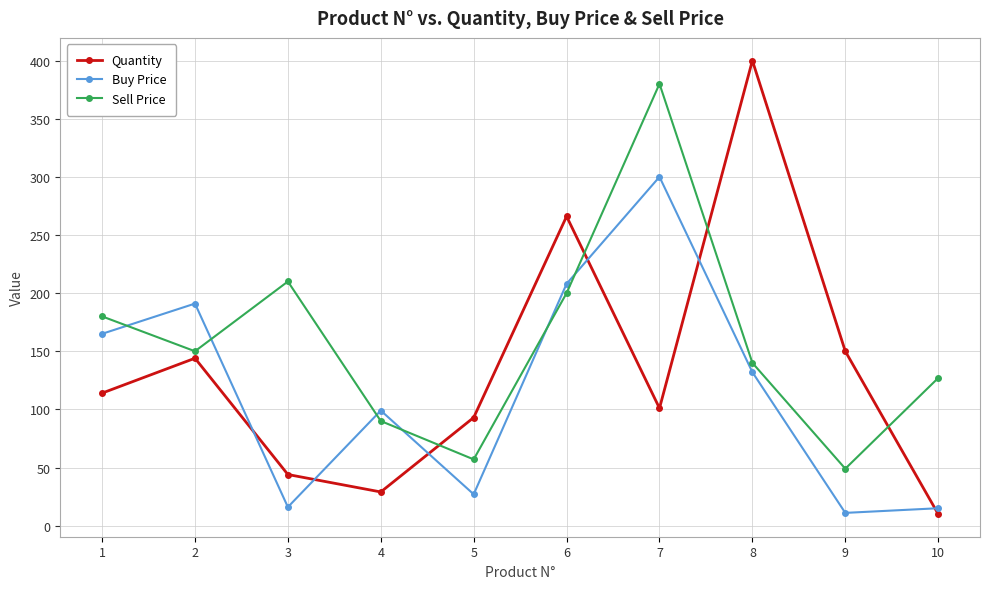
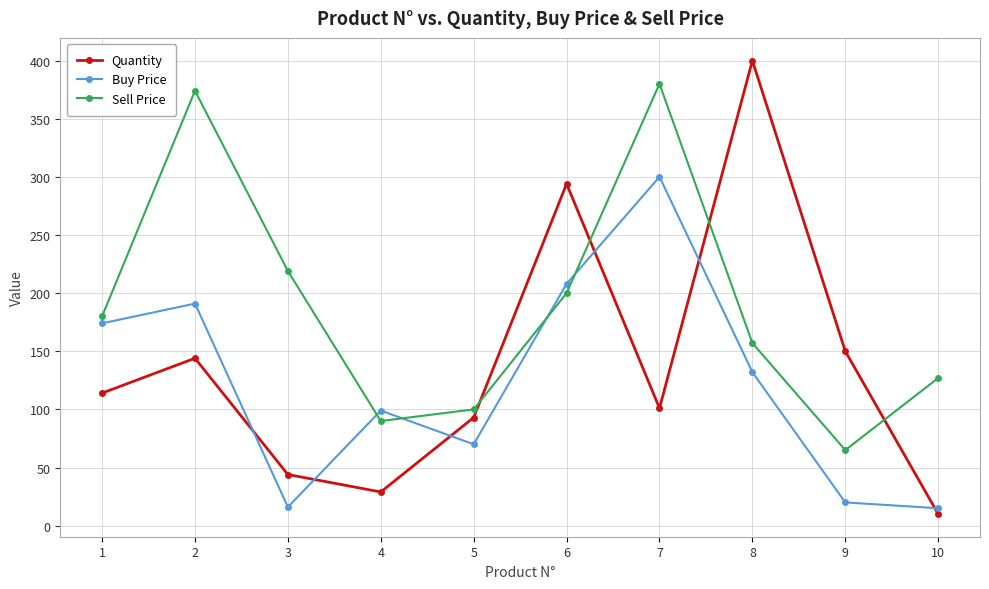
  {
    "Quantity": {
      "1": 114,
      "2": 144,
      "3": 44,
      "4": 29,
      "5": 93,
-     "6": 266,
+     "6": 294,
      "7": 101,
      "8": 400,
      "9": 150,
      "10": 10
    },
    "Buy Price": {
-     "1": 165,
+     "1": 174,
      "2": 191,
      "3": 16,
      "4": 99,
-     "5": 27,
+     "5": 70,
      "6": 208,
      "7": 300,
      "8": 132,
-     "9": 11,
+     "9": 20,
      "10": 15
    },
    "Sell Price": {
      "1": 180,
-     "2": 150,
-     "3": 210,
+     "2": 374,
+     "3": 219,
      "4": 90,
-     "5": 57,
+     "5": 100,
      "6": 200,
      "7": 380,
-     "8": 140,
-     "9": 49,
+     "8": 157,
+     "9": 65,
      "10": 127
    }
  }
